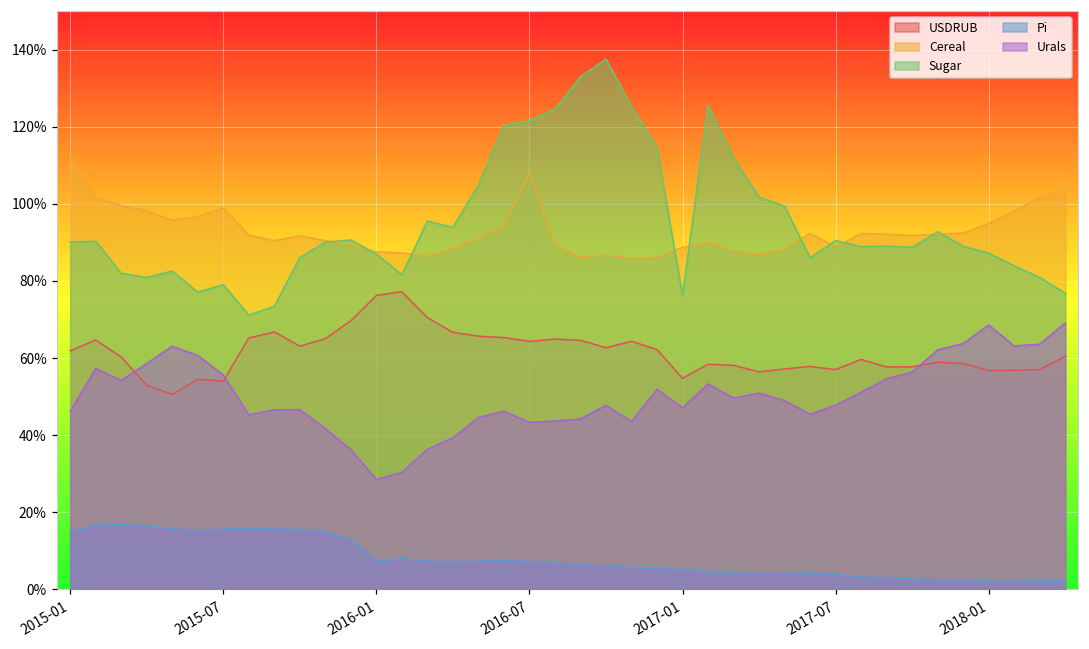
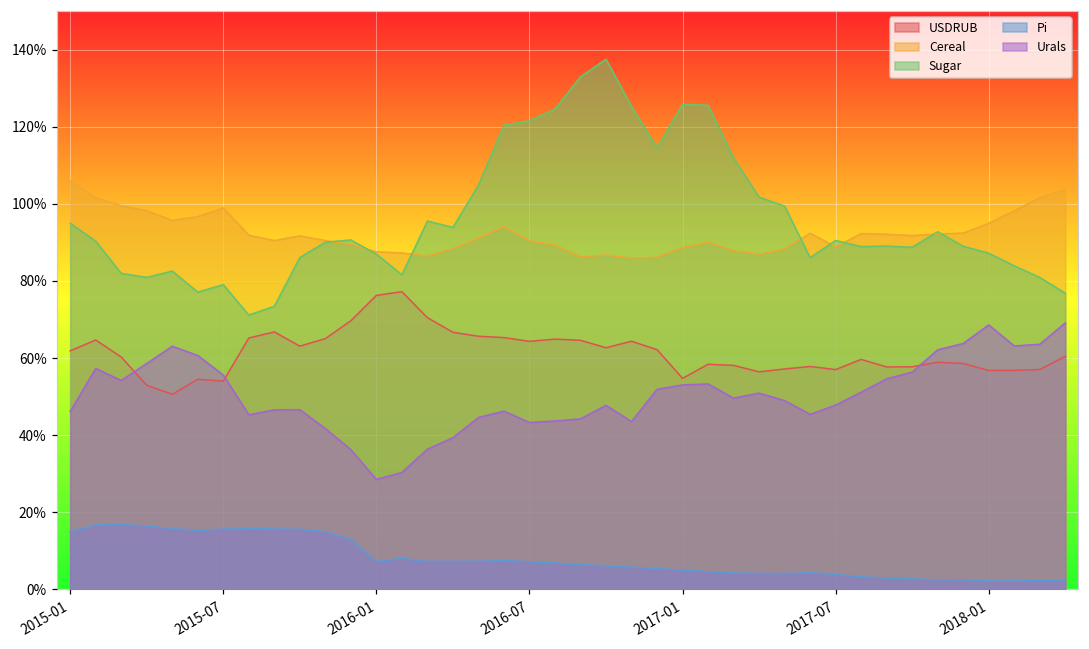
  {
    "USDRUB": {
      "2015-01": "62%",
      "2015-07": "54%",
      "2016-01": "76%",
      "2016-07": "64%",
      "2017-01": "55%",
      "2017-07": "57%",
      "2018-01": "57%"
    },
    "Cereal": {
-     "2015-01": "113%",
+     "2015-01": "106%",
      "2015-07": "99%",
-     "2016-07": "108%",
+     "2016-07": "90%",
      "2017-01": "89%",
      "2017-07": "89%",
      "2018-01": "95%"
    },
    "Sugar": {
-     "2015-01": "90%",
+     "2015-01": "95%",
      "2015-07": "79%",
      "2016-07": "122%",
-     "2017-01": "76%",
+     "2017-01": "126%",
      "2017-07": "90%",
      "2018-01": "87%"
    },
    "Pi": {
      "2015-01": "15%",
      "2015-07": "16%",
      "2016-01": "7%",
      "2016-07": "7%",
      "2017-01": "5%",
      "2017-07": "4%",
      "2018-01": "2%"
    },
    "Urals": {
      "2015-01": "46%",
      "2015-07": "56%",
      "2016-01": "29%",
      "2016-07": "43%",
-     "2017-01": "47%",
+     "2017-01": "53%",
      "2017-07": "48%",
      "2018-01": "69%"
    }
  }
